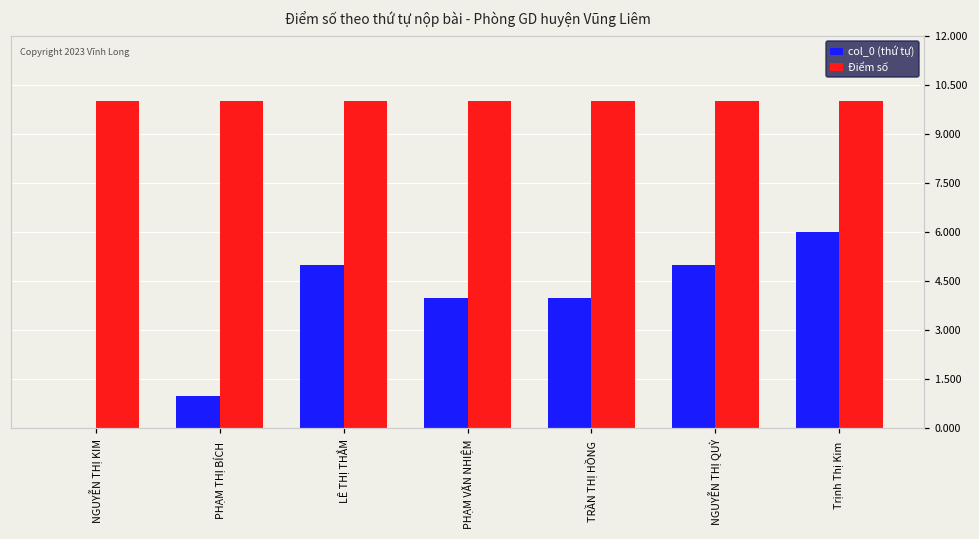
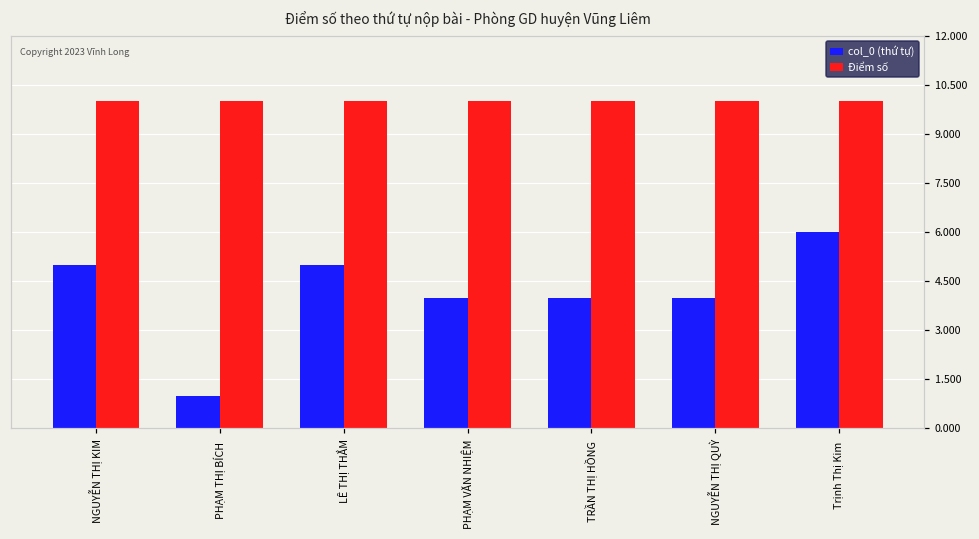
  {
    "col_0 (thứ tự)": {
-     "NGUYỄN THỊ KIM": 0,
+     "NGUYỄN THỊ KIM": 5,
      "PHẠM THỊ BÍCH": 1,
      "LÊ THỊ THẮM": 5,
      "PHẠM VĂN NHIỆM": 4,
      "TRẦN THỊ HỒNG": 4,
-     "NGUYỄN THỊ QUỲ": 5,
+     "NGUYỄN THỊ QUỲ": 4,
      "Trịnh Thị Kim": 6
    },
    "Điểm số": {
      "NGUYỄN THỊ KIM": 10,
      "PHẠM THỊ BÍCH": 10,
      "LÊ THỊ THẮM": 10,
      "PHẠM VĂN NHIỆM": 10,
      "TRẦN THỊ HỒNG": 10,
      "NGUYỄN THỊ QUỲ": 10,
      "Trịnh Thị Kim": 10
    }
  }
